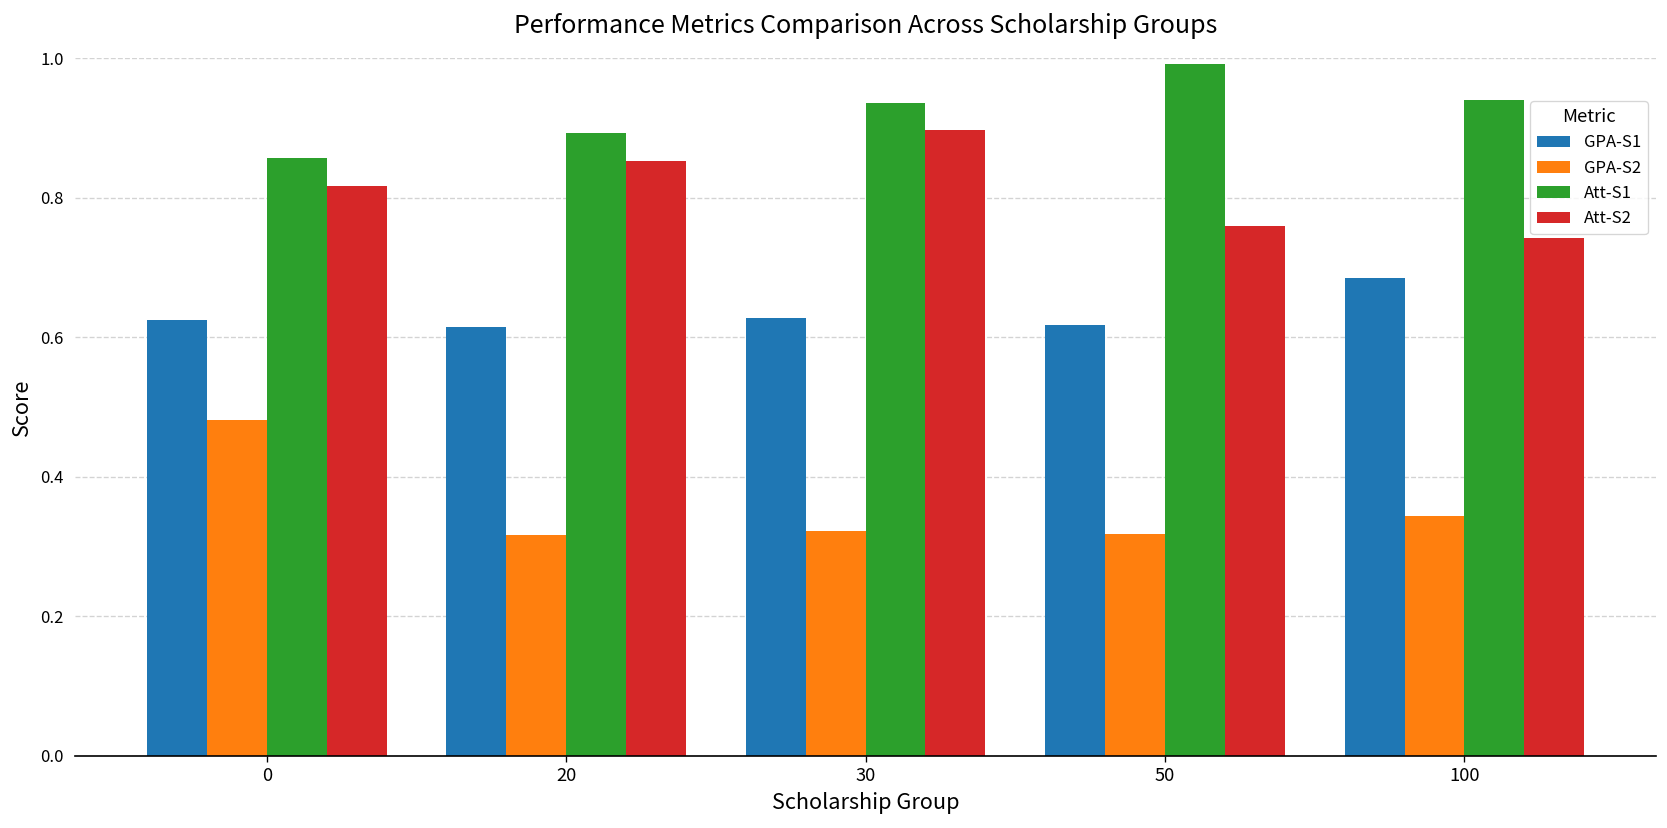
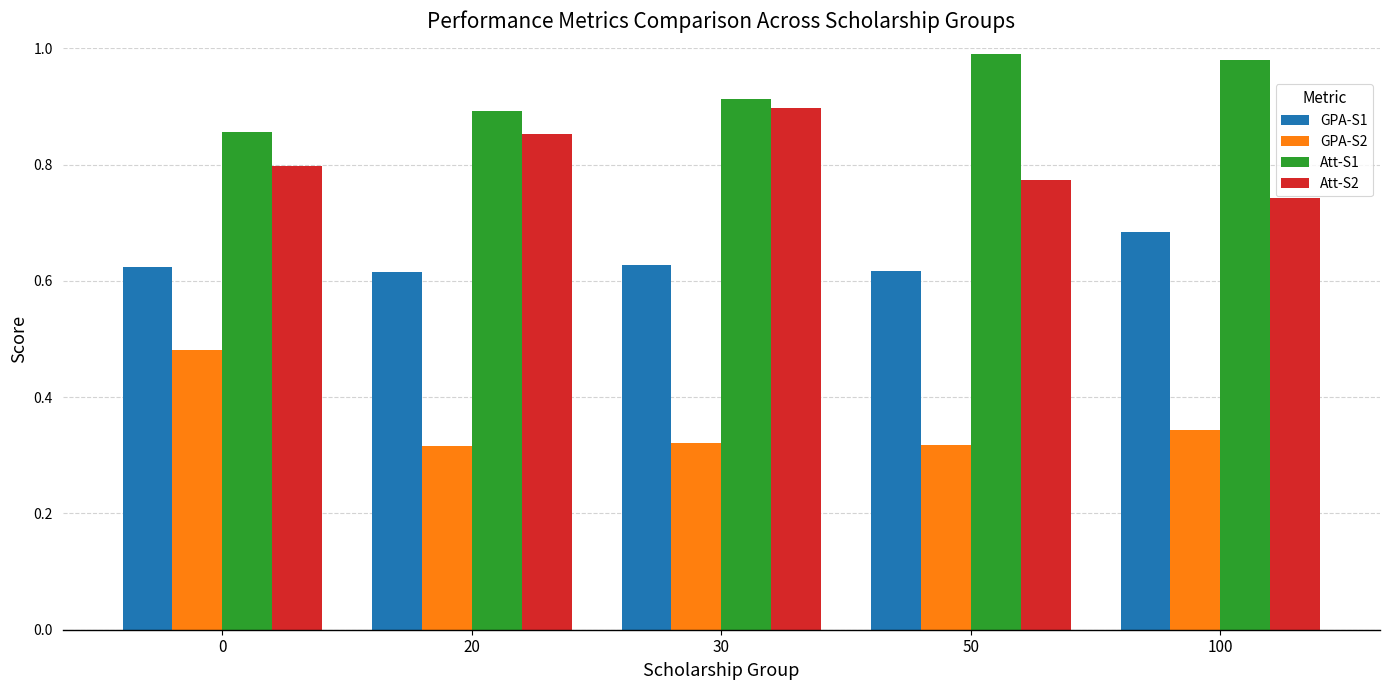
  {
    "GPA-S1": {
      "0": 0.62,
      "20": 0.62,
      "30": 0.63,
      "50": 0.62,
      "100": 0.69
    },
    "GPA-S2": {
      "0": 0.48,
      "20": 0.32,
      "30": 0.32,
      "50": 0.32,
      "100": 0.34
    },
    "Att-S1": {
      "0": 0.86,
      "20": 0.89,
-     "30": 0.94,
+     "30": 0.91,
      "50": 0.99,
-     "100": 0.94
+     "100": 0.98
    },
    "Att-S2": {
-     "0": 0.82,
+     "0": 0.80,
      "20": 0.85,
      "30": 0.90,
-     "50": 0.76,
+     "50": 0.77,
      "100": 0.74
    }
  }
